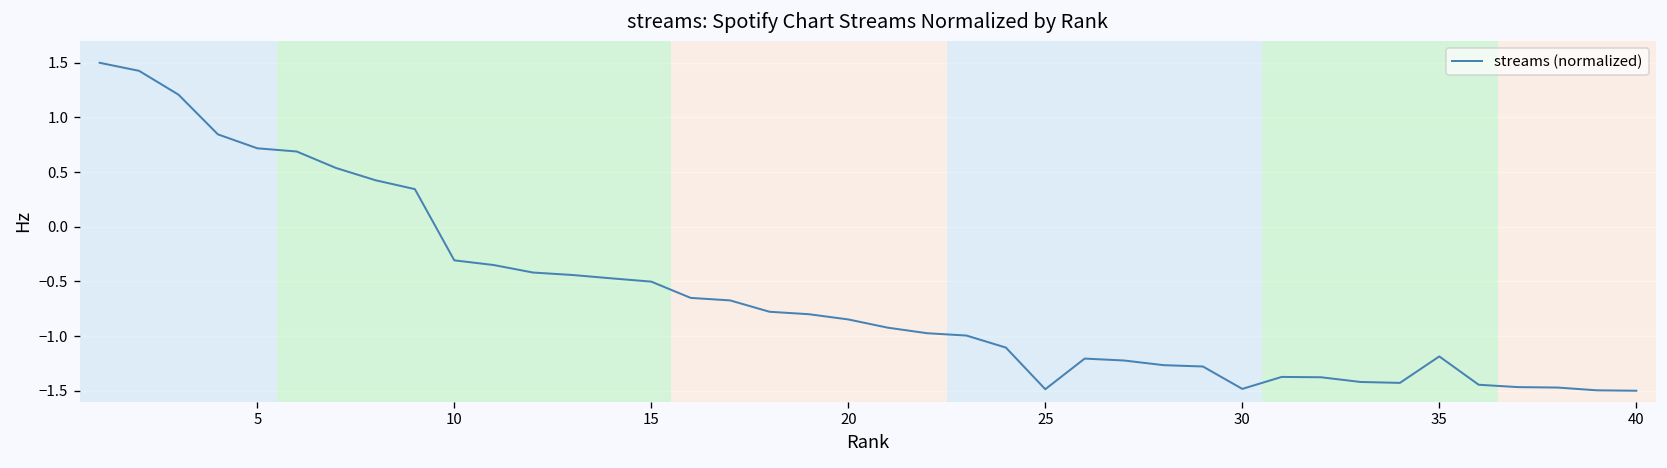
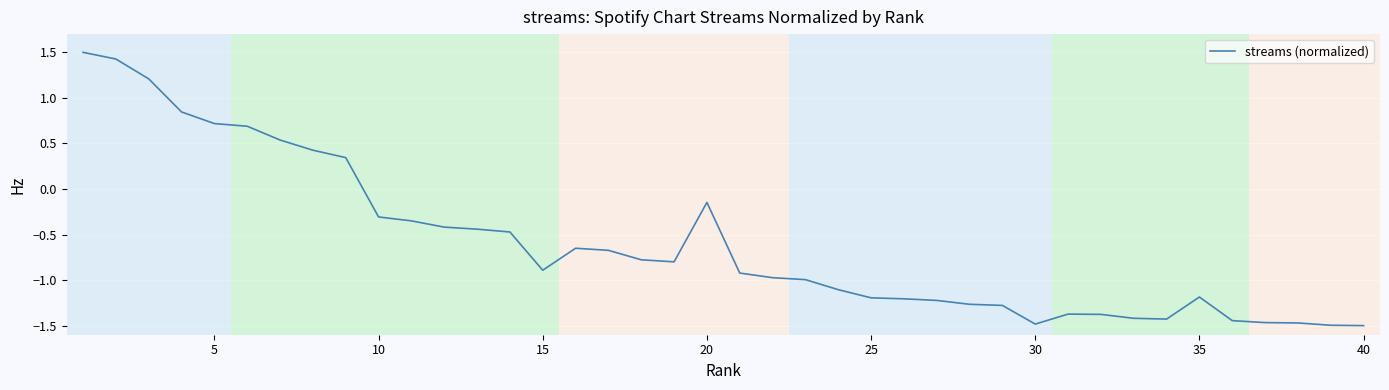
  {
    "5": 0.7,
    "10": -0.3,
-   "15": -0.5,
-   "20": -0.8,
-   "25": -1.5,
+   "15": -0.9,
+   "20": -0.1,
+   "25": -1.2,
    "30": -1.5,
    "35": -1.2,
    "40": -1.5
  }
